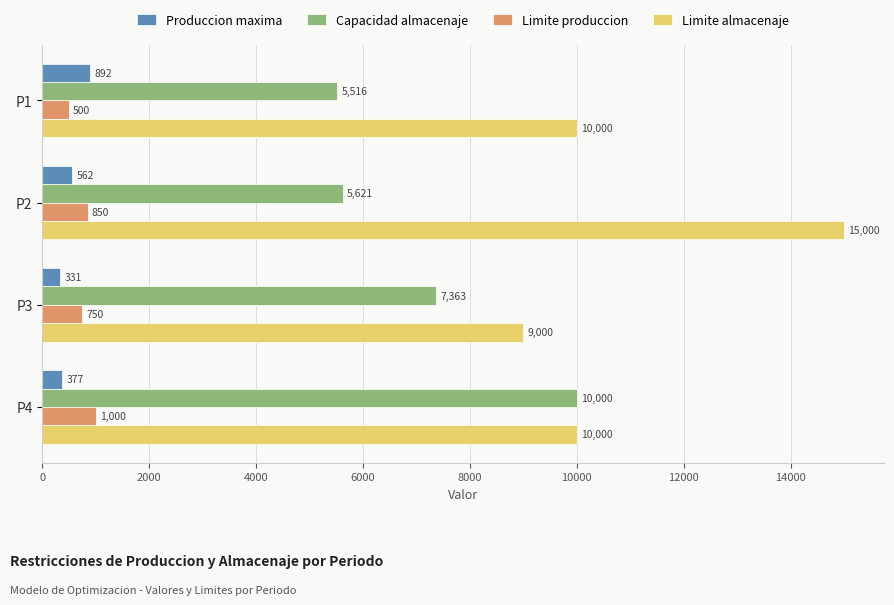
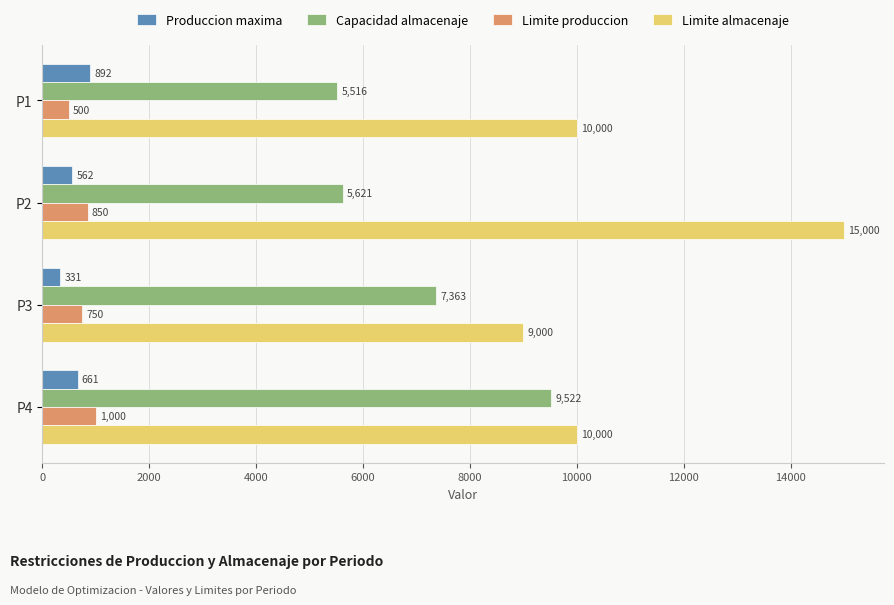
  {
    "Produccion maxima": {
      "P1": "892",
      "P2": "562",
      "P3": "331",
-     "P4": "377"
+     "P4": "661"
    },
    "Capacidad almacenaje": {
      "P1": "5,516",
      "P2": "5,621",
      "P3": "7,363",
-     "P4": "10,000"
+     "P4": "9,522"
    },
    "Limite produccion": {
      "P1": "500",
      "P2": "850",
      "P3": "750",
      "P4": "1,000"
    },
    "Limite almacenaje": {
      "P1": "10,000",
      "P2": "15,000",
      "P3": "9,000",
      "P4": "10,000"
    }
  }
